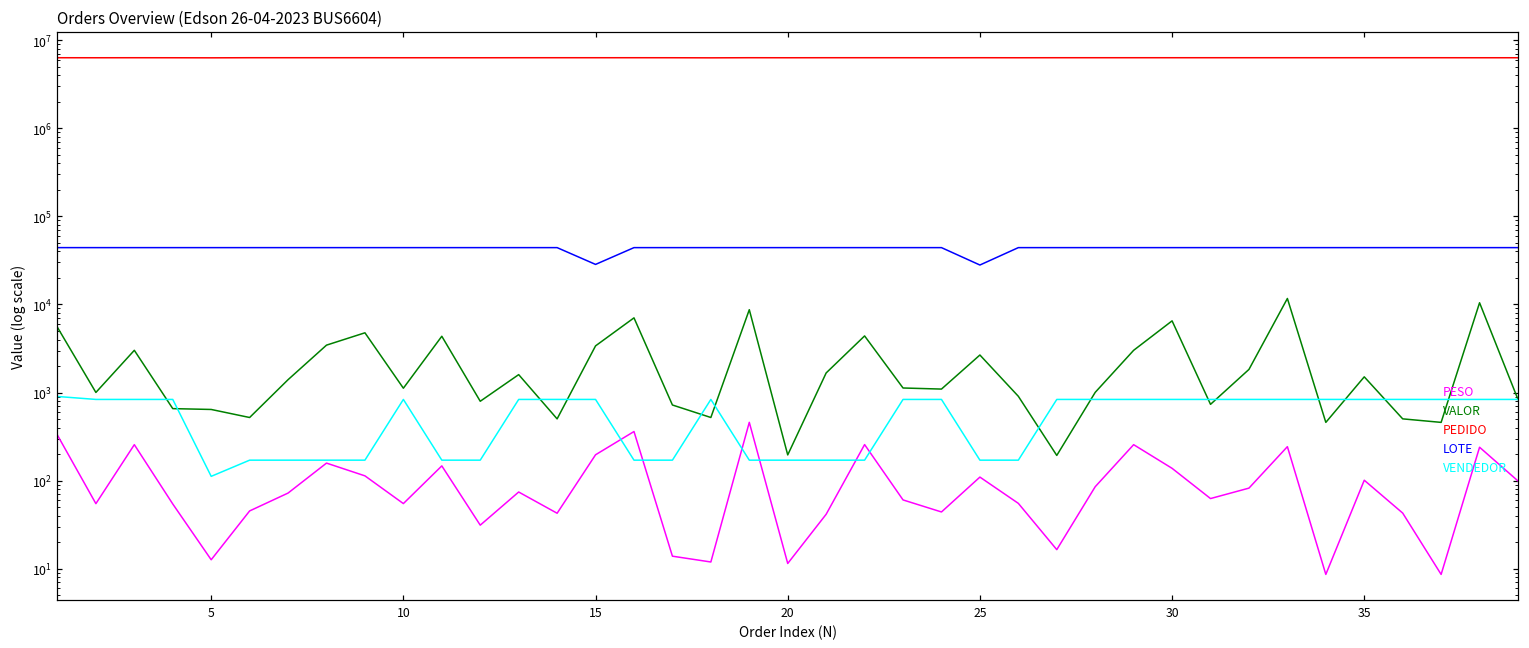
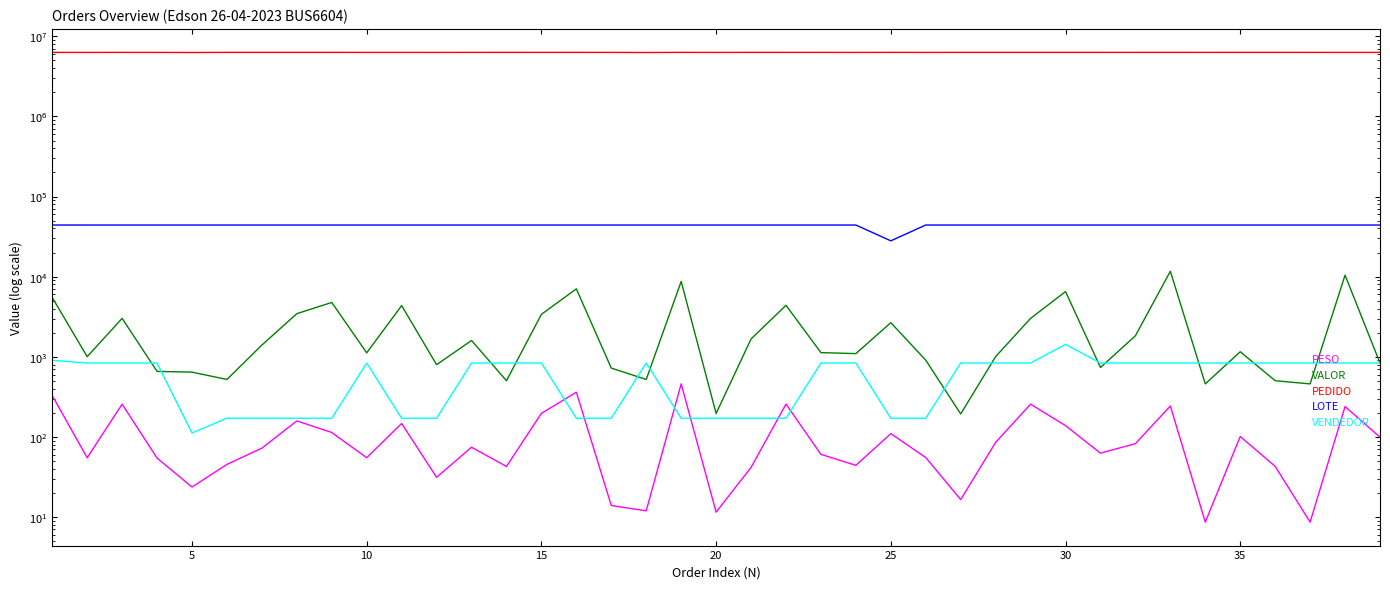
  {
    "PESO": {
-     "5": 13,
+     "5": 24,
      "10": 50,
      "15": 200,
      "20": 12,
      "25": 110,
      "30": 140,
      "35": 100
    },
    "VALOR": {
      "5": 600,
      "10": 1100,
      "15": 3400,
      "20": 200,
      "25": 2700,
      "30": 7000,
-     "35": 1500
+     "35": 1200
    },
    "PEDIDO": {
      "5": 6000000,
      "10": 6000000,
      "15": 6000000,
      "20": 6000000,
      "25": 6000000,
      "30": 6000000,
      "35": 6000000
    },
    "LOTE": {
      "5": 40000,
      "10": 40000,
-     "15": 28000,
+     "15": 40000,
      "20": 40000,
      "25": 28000,
      "30": 40000,
      "35": 40000
    },
    "VENDEDOR": {
      "5": 110,
      "10": 800,
      "15": 800,
      "20": 170,
      "25": 170,
-     "30": 800,
+     "30": 1400,
      "35": 800
    }
  }
